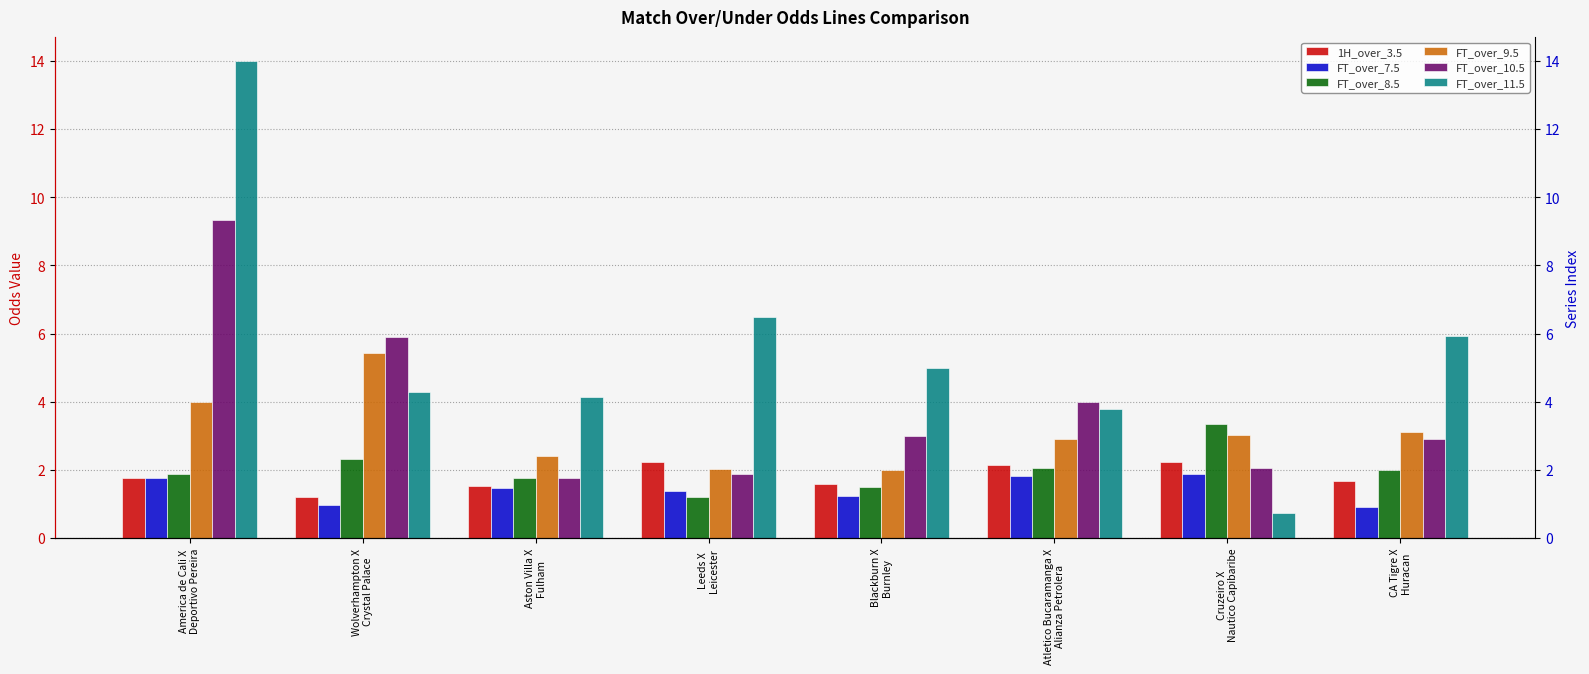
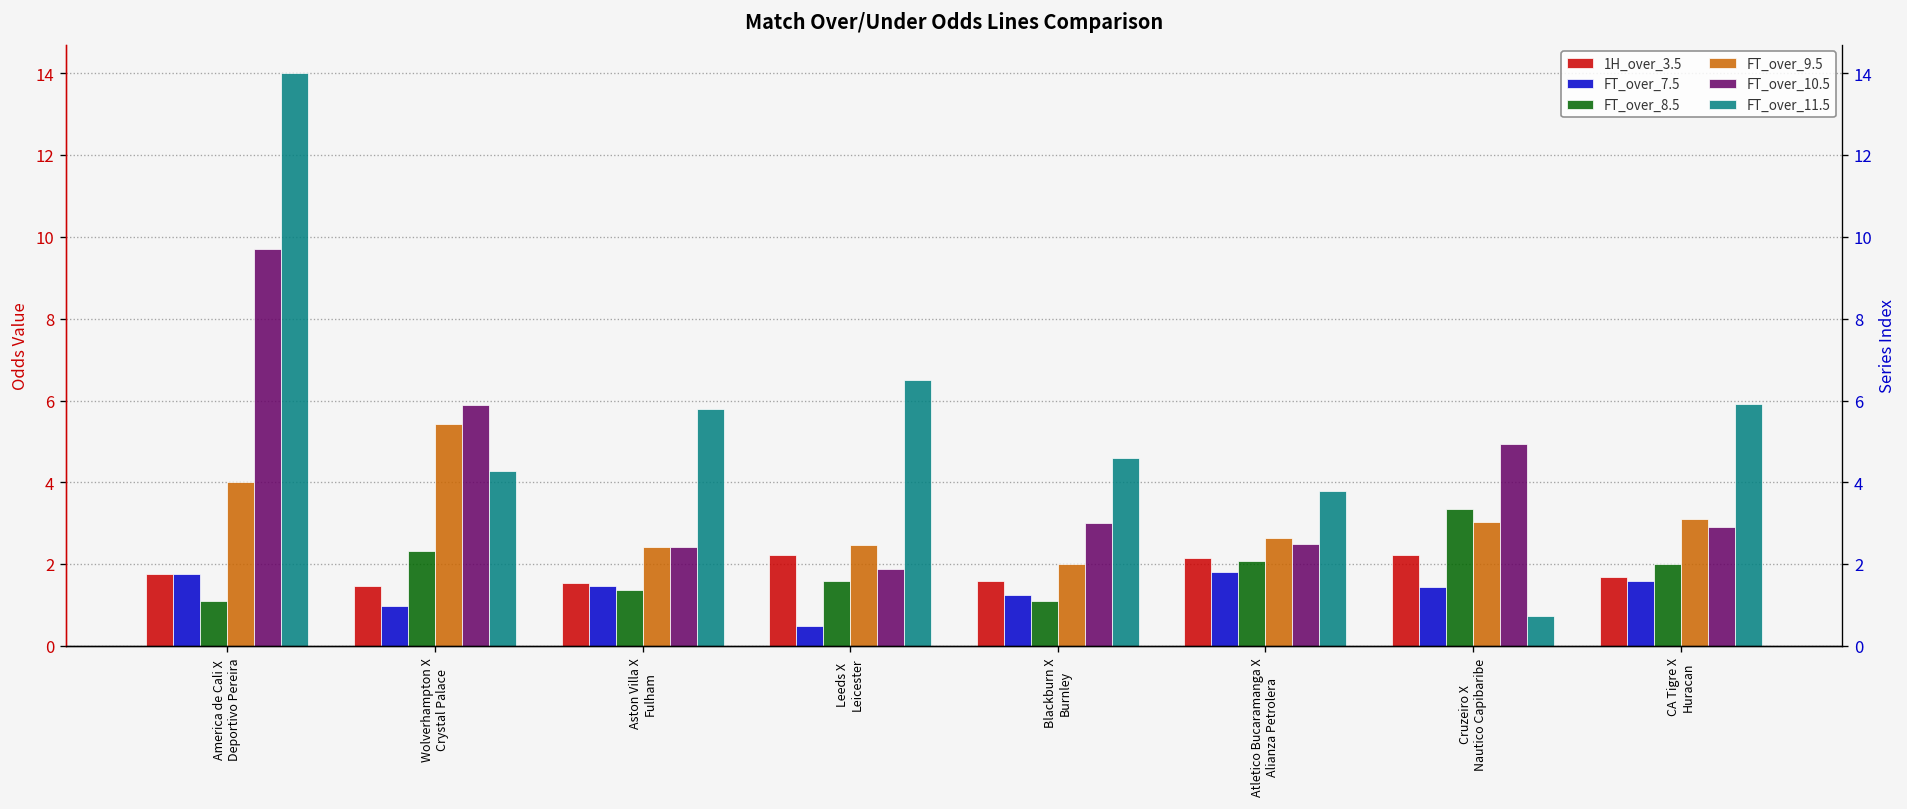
  {
    "1H_over_3.5": {
      "America de Cali X Deportivo Pereira": 1.8,
-     "Wolverhampton X Crystal Palace": 1.2,
+     "Wolverhampton X Crystal Palace": 1.5,
      "Aston Villa X Fulham": 1.5,
      "Leeds X Leicester": 2.2,
      "Blackburn X Burnley": 1.6,
      "Atletico Bucaramanga X Alianza Petrolera": 2.2,
      "Cruzeiro X Nautico Capibaribe": 2.2,
      "CA Tigre X Huracan": 1.7
    },
    "FT_over_7.5": {
      "America de Cali X Deportivo Pereira": 1.8,
      "Wolverhampton X Crystal Palace": 1.0,
      "Aston Villa X Fulham": 1.5,
-     "Leeds X Leicester": 1.4,
+     "Leeds X Leicester": 0.5,
      "Blackburn X Burnley": 1.3,
      "Atletico Bucaramanga X Alianza Petrolera": 1.8,
-     "Cruzeiro X Nautico Capibaribe": 1.9,
-     "CA Tigre X Huracan": 0.9
+     "Cruzeiro X Nautico Capibaribe": 1.5,
+     "CA Tigre X Huracan": 1.6
    },
    "FT_over_8.5": {
-     "America de Cali X Deportivo Pereira": 1.9,
+     "America de Cali X Deportivo Pereira": 1.1,
      "Wolverhampton X Crystal Palace": 2.3,
-     "Aston Villa X Fulham": 1.8,
-     "Leeds X Leicester": 1.2,
-     "Blackburn X Burnley": 1.5,
+     "Aston Villa X Fulham": 1.4,
+     "Leeds X Leicester": 1.6,
+     "Blackburn X Burnley": 1.1,
      "Atletico Bucaramanga X Alianza Petrolera": 2.1,
      "Cruzeiro X Nautico Capibaribe": 3.4,
      "CA Tigre X Huracan": 2.0
    },
    "FT_over_9.5": {
      "America de Cali X Deportivo Pereira": 4.0,
      "Wolverhampton X Crystal Palace": 5.4,
      "Aston Villa X Fulham": 2.4,
-     "Leeds X Leicester": 2.0,
+     "Leeds X Leicester": 2.5,
      "Blackburn X Burnley": 2.0,
-     "Atletico Bucaramanga X Alianza Petrolera": 2.9,
+     "Atletico Bucaramanga X Alianza Petrolera": 2.6,
      "Cruzeiro X Nautico Capibaribe": 3.0,
      "CA Tigre X Huracan": 3.1
    },
    "FT_over_10.5": {
-     "America de Cali X Deportivo Pereira": 9.3,
+     "America de Cali X Deportivo Pereira": 9.7,
      "Wolverhampton X Crystal Palace": 5.9,
-     "Aston Villa X Fulham": 1.8,
+     "Aston Villa X Fulham": 2.4,
      "Leeds X Leicester": 1.9,
      "Blackburn X Burnley": 3.0,
-     "Atletico Bucaramanga X Alianza Petrolera": 4.0,
-     "Cruzeiro X Nautico Capibaribe": 2.1,
+     "Atletico Bucaramanga X Alianza Petrolera": 2.5,
+     "Cruzeiro X Nautico Capibaribe": 4.9,
      "CA Tigre X Huracan": 2.9
    },
    "FT_over_11.5": {
      "America de Cali X Deportivo Pereira": 14.0,
      "Wolverhampton X Crystal Palace": 4.3,
-     "Aston Villa X Fulham": 4.1,
+     "Aston Villa X Fulham": 5.8,
      "Leeds X Leicester": 6.5,
-     "Blackburn X Burnley": 5.0,
+     "Blackburn X Burnley": 4.6,
      "Atletico Bucaramanga X Alianza Petrolera": 3.8,
      "Cruzeiro X Nautico Capibaribe": 0.7,
      "CA Tigre X Huracan": 5.9
    }
  }
